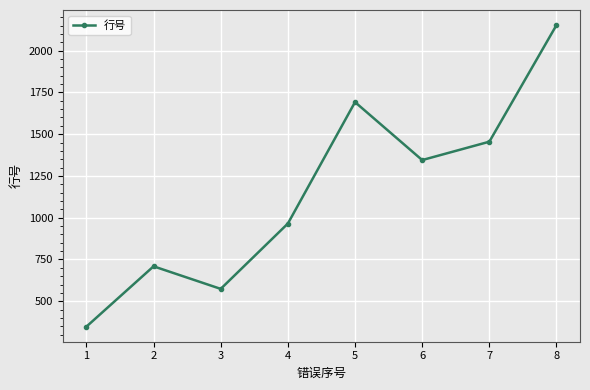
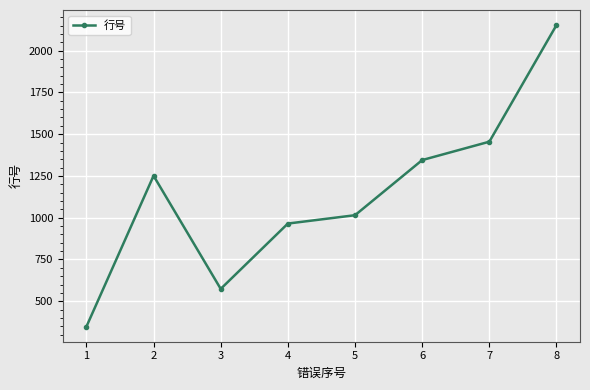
  {
    "1": 350,
-   "2": 710,
+   "2": 1250,
    "3": 570,
    "4": 970,
-   "5": 1690,
+   "5": 1020,
    "6": 1350,
    "7": 1460,
    "8": 2150
  }
